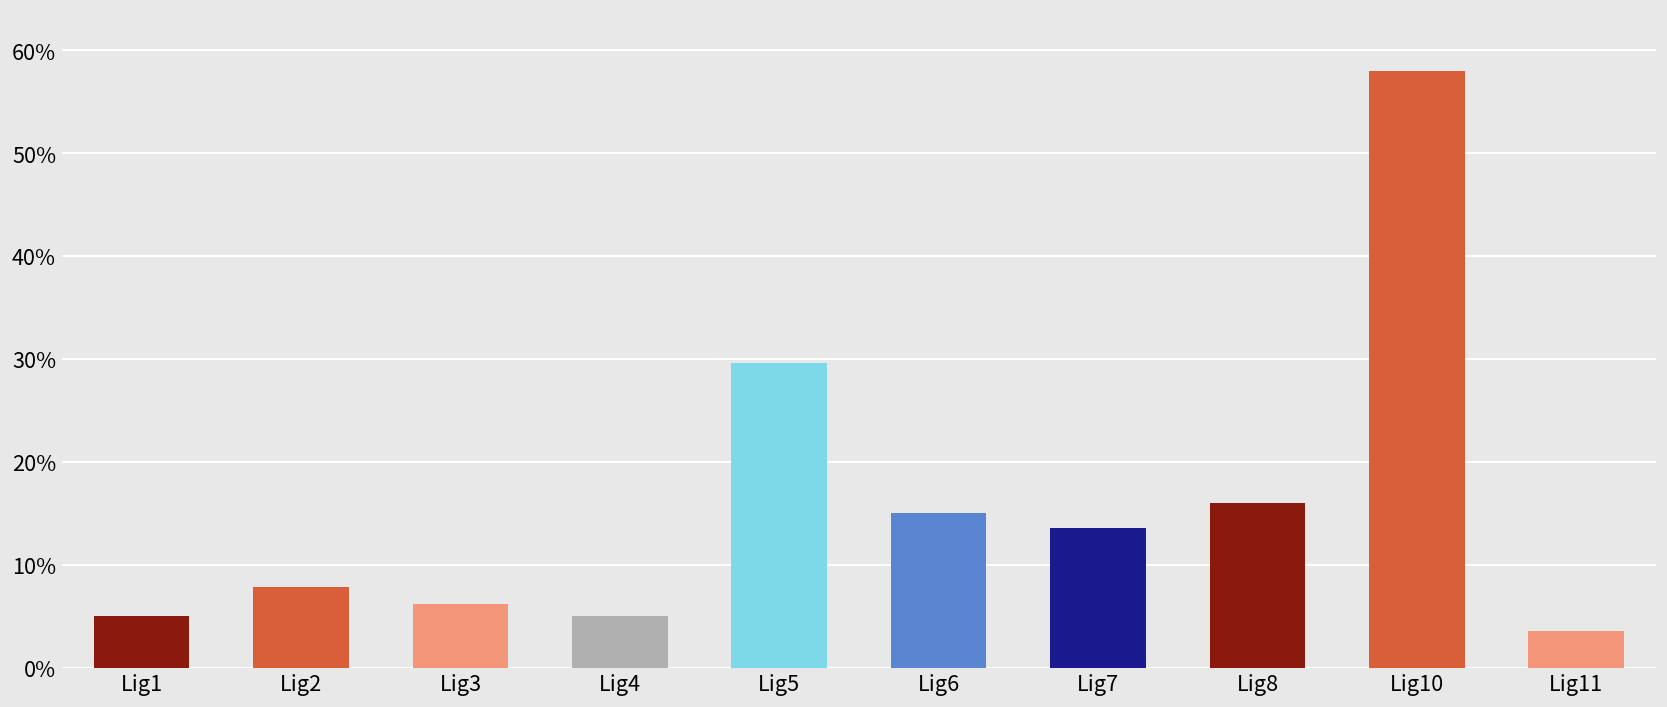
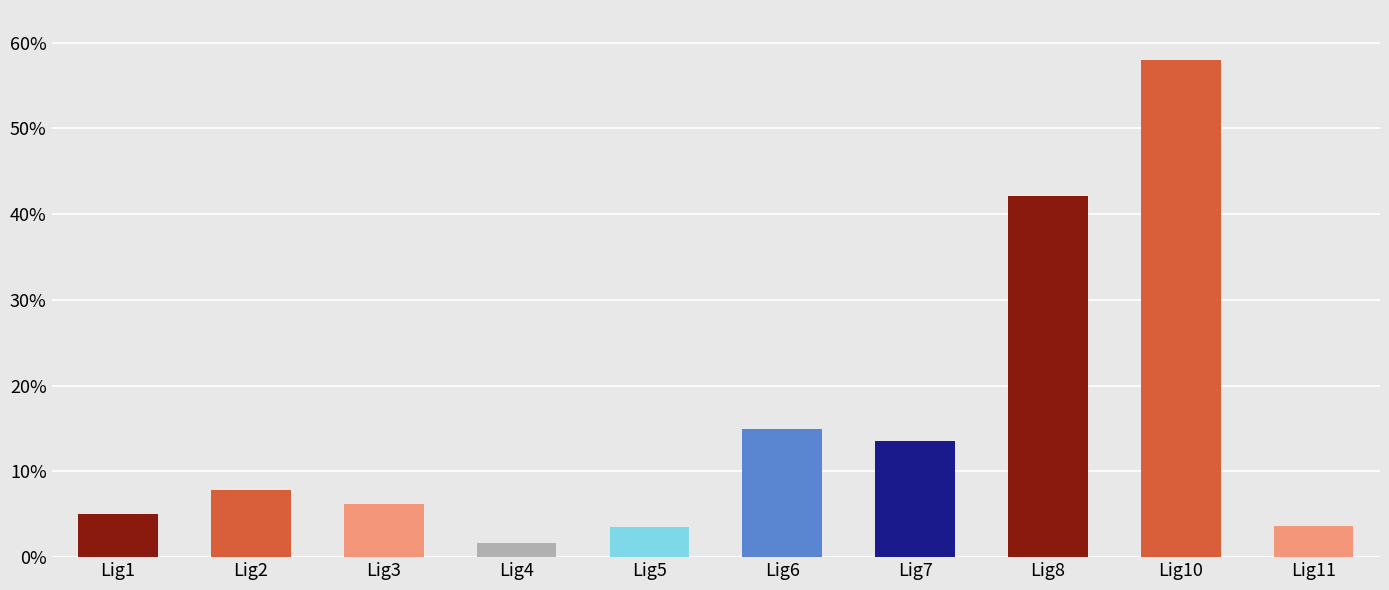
  {
    "Lig1": "5%",
    "Lig2": "8%",
    "Lig3": "6%",
-   "Lig4": "5%",
-   "Lig5": "30%",
+   "Lig4": "2%",
+   "Lig5": "4%",
    "Lig6": "15%",
    "Lig7": "14%",
-   "Lig8": "16%",
+   "Lig8": "42%",
    "Lig10": "58%",
    "Lig11": "4%"
  }
